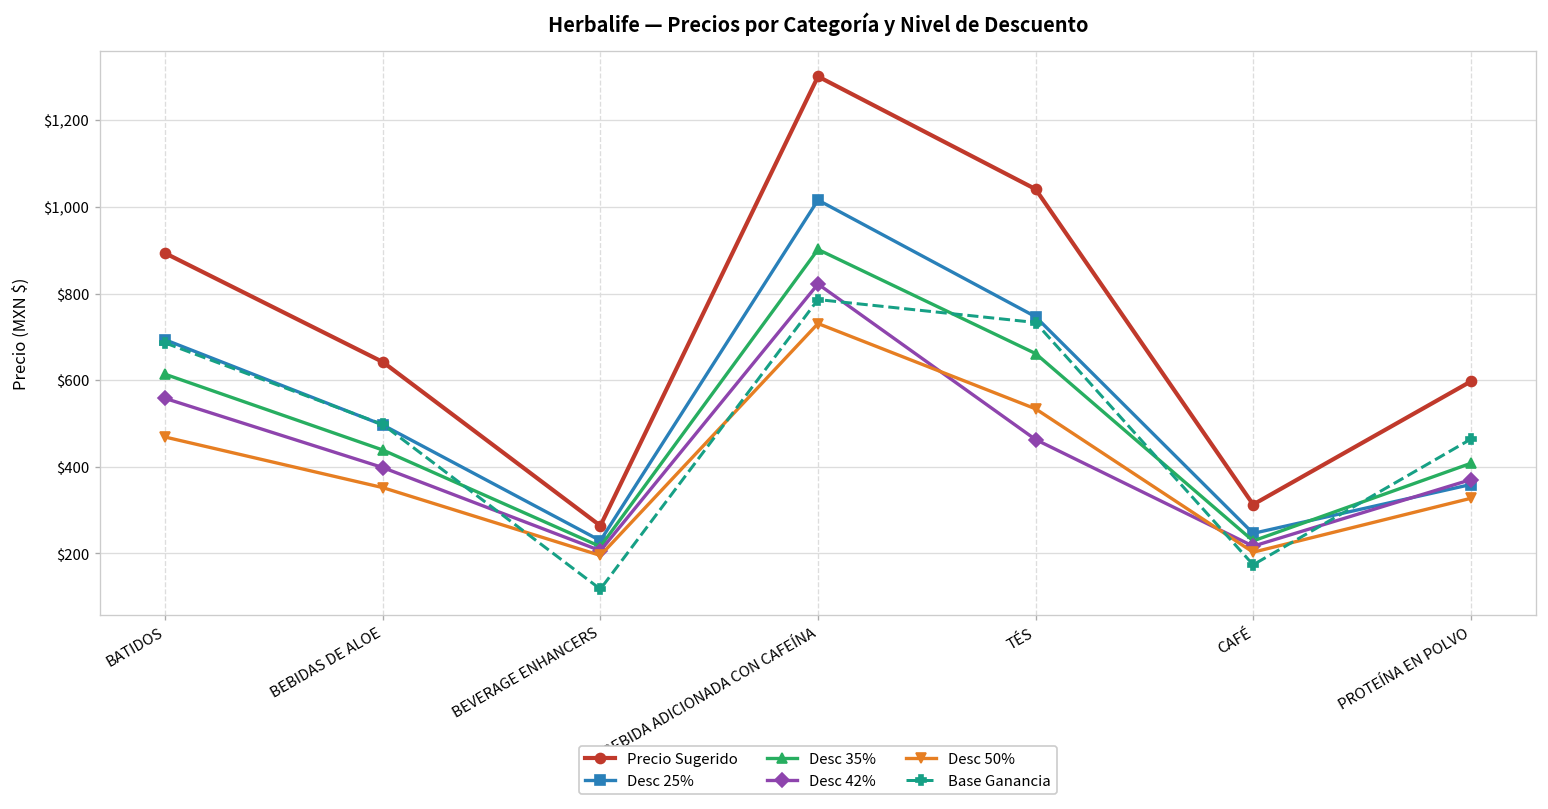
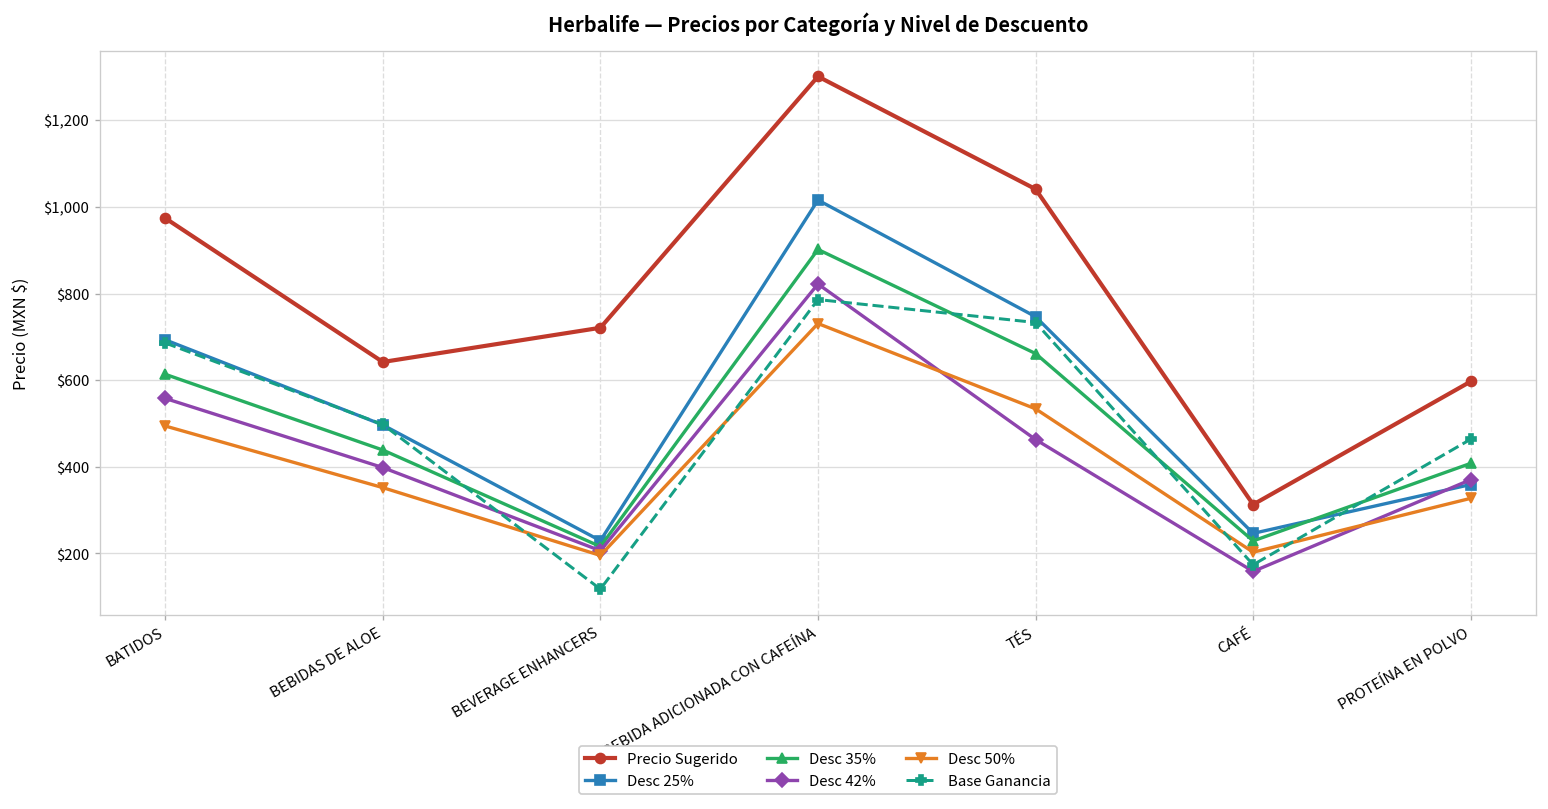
  {
    "Precio Sugerido": {
-     "BATIDOS": "$890",
+     "BATIDOS": "$970",
      "BEBIDAS DE ALOE": "$640",
-     "BEVERAGE ENHANCERS": "$260",
+     "BEVERAGE ENHANCERS": "$720",
      "BEBIDA ADICIONADA CON CAFEÍNA": "$1,300",
      "TÉS": "$1,040",
      "CAFÉ": "$310",
      "PROTEÍNA EN POLVO": "$600"
    },
    "Desc 25%": {
      "BATIDOS": "$690",
      "BEVERAGE ENHANCERS": "$230",
      "BEBIDA ADICIONADA CON CAFEÍNA": "$1,020",
      "TÉS": "$750",
      "CAFÉ": "$250",
      "PROTEÍNA EN POLVO": "$360"
    },
    "Desc 42%": {
      "BATIDOS": "$560",
      "BEBIDAS DE ALOE": "$400",
      "BEVERAGE ENHANCERS": "$210",
      "BEBIDA ADICIONADA CON CAFEÍNA": "$820",
      "TÉS": "$460",
-     "CAFÉ": "$220",
+     "CAFÉ": "$160",
      "PROTEÍNA EN POLVO": "$370"
    },
    "Desc 50%": {
-     "BATIDOS": "$470",
+     "BATIDOS": "$490",
      "BEBIDAS DE ALOE": "$350",
      "BEVERAGE ENHANCERS": "$200",
      "BEBIDA ADICIONADA CON CAFEÍNA": "$730",
      "TÉS": "$530",
      "CAFÉ": "$200",
      "PROTEÍNA EN POLVO": "$330"
    }
  }
